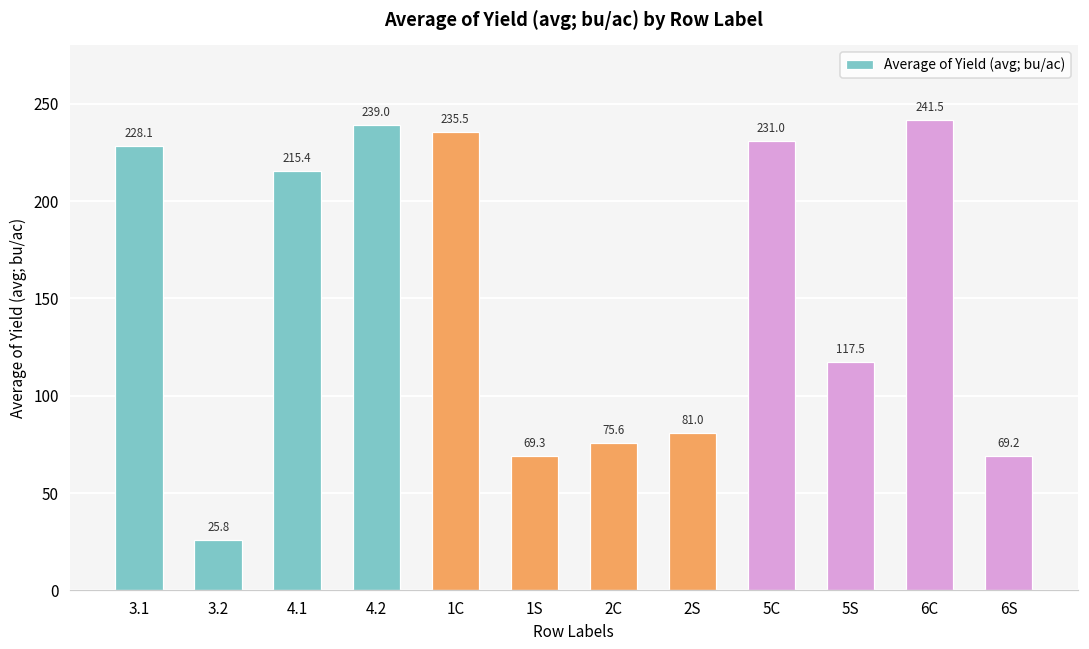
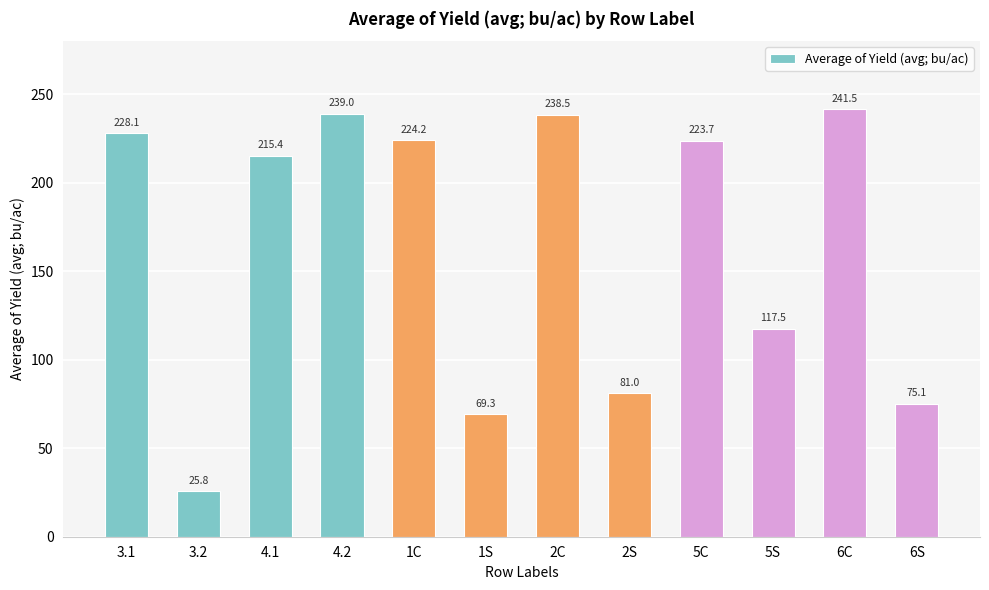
  {
    "3.1": 228.1,
    "3.2": 25.8,
    "4.1": 215.4,
    "4.2": 239.0,
-   "1C": 235.5,
+   "1C": 224.2,
    "1S": 69.3,
-   "2C": 75.6,
+   "2C": 238.5,
    "2S": 81.0,
-   "5C": 231.0,
+   "5C": 223.7,
    "5S": 117.5,
    "6C": 241.5,
-   "6S": 69.2
+   "6S": 75.1
  }
